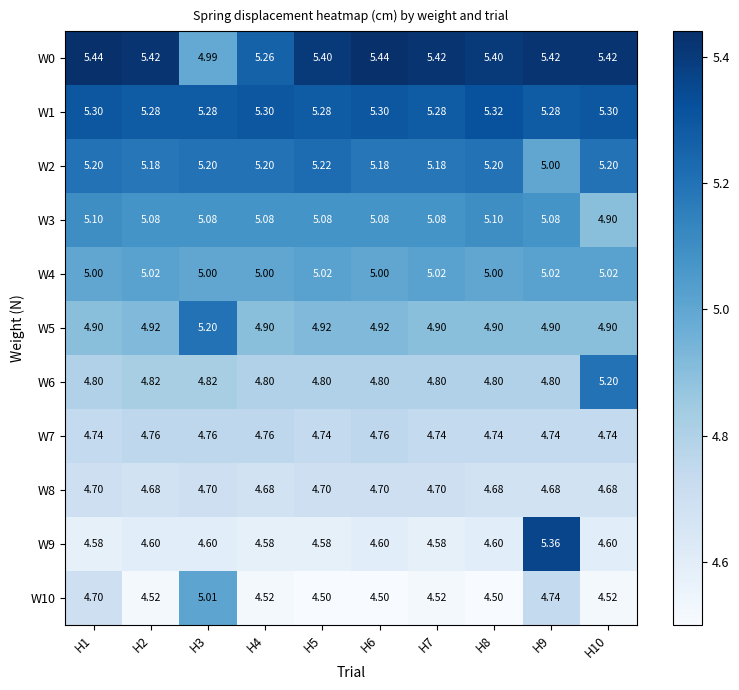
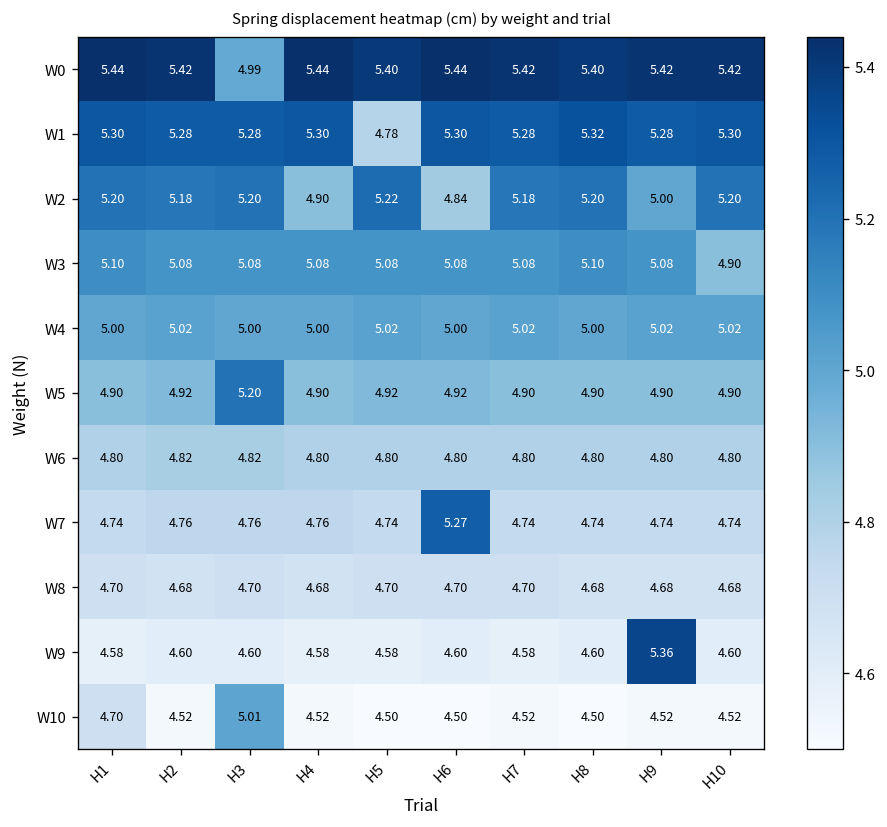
  {
    "W0": {
      "H1": 5.44,
      "H2": 5.42,
      "H3": 4.99,
-     "H4": 5.26,
+     "H4": 5.44,
      "H5": 5.40,
      "H6": 5.44,
      "H7": 5.42,
      "H8": 5.40,
      "H9": 5.42,
      "H10": 5.42
    },
    "W1": {
      "H1": 5.30,
      "H2": 5.28,
      "H3": 5.28,
      "H4": 5.30,
-     "H5": 5.28,
+     "H5": 4.78,
      "H6": 5.30,
      "H7": 5.28,
      "H8": 5.32,
      "H9": 5.28,
      "H10": 5.30
    },
    "W2": {
      "H1": 5.20,
      "H2": 5.18,
      "H3": 5.20,
-     "H4": 5.20,
+     "H4": 4.90,
      "H5": 5.22,
-     "H6": 5.18,
+     "H6": 4.84,
      "H7": 5.18,
      "H8": 5.20,
      "H9": 5.00,
      "H10": 5.20
    },
    "W3": {
      "H1": 5.10,
      "H2": 5.08,
      "H3": 5.08,
      "H4": 5.08,
      "H5": 5.08,
      "H6": 5.08,
      "H7": 5.08,
      "H8": 5.10,
      "H9": 5.08,
      "H10": 4.90
    },
    "W4": {
      "H1": 5.00,
      "H2": 5.02,
      "H3": 5.00,
      "H4": 5.00,
      "H5": 5.02,
      "H6": 5.00,
      "H7": 5.02,
      "H8": 5.00,
      "H9": 5.02,
      "H10": 5.02
    },
    "W5": {
      "H1": 4.90,
      "H2": 4.92,
      "H3": 5.20,
      "H4": 4.90,
      "H5": 4.92,
      "H6": 4.92,
      "H7": 4.90,
      "H8": 4.90,
      "H9": 4.90,
      "H10": 4.90
    },
    "W6": {
      "H1": 4.80,
      "H2": 4.82,
      "H3": 4.82,
      "H4": 4.80,
      "H5": 4.80,
      "H6": 4.80,
      "H7": 4.80,
      "H8": 4.80,
      "H9": 4.80,
-     "H10": 5.20
+     "H10": 4.80
    },
    "W7": {
      "H1": 4.74,
      "H2": 4.76,
      "H3": 4.76,
      "H4": 4.76,
      "H5": 4.74,
-     "H6": 4.76,
+     "H6": 5.27,
      "H7": 4.74,
      "H8": 4.74,
      "H9": 4.74,
      "H10": 4.74
    },
    "W8": {
      "H1": 4.70,
      "H2": 4.68,
      "H3": 4.70,
      "H4": 4.68,
      "H5": 4.70,
      "H6": 4.70,
      "H7": 4.70,
      "H8": 4.68,
      "H9": 4.68,
      "H10": 4.68
    },
    "W9": {
      "H1": 4.58,
      "H2": 4.60,
      "H3": 4.60,
      "H4": 4.58,
      "H5": 4.58,
      "H6": 4.60,
      "H7": 4.58,
      "H8": 4.60,
      "H9": 5.36,
      "H10": 4.60
    },
    "W10": {
      "H1": 4.70,
      "H2": 4.52,
      "H3": 5.01,
      "H4": 4.52,
      "H5": 4.50,
      "H6": 4.50,
      "H7": 4.52,
      "H8": 4.50,
-     "H9": 4.74,
+     "H9": 4.52,
      "H10": 4.52
    }
  }
